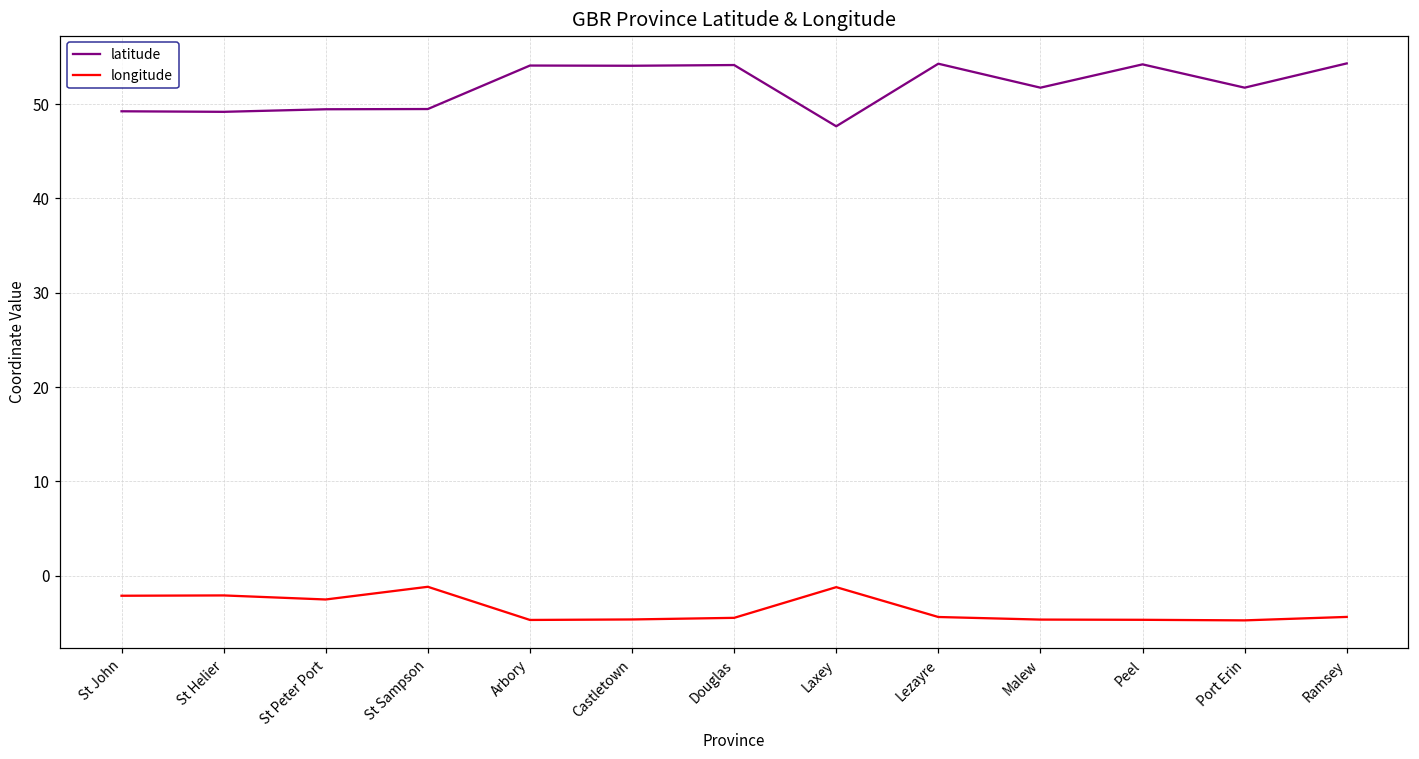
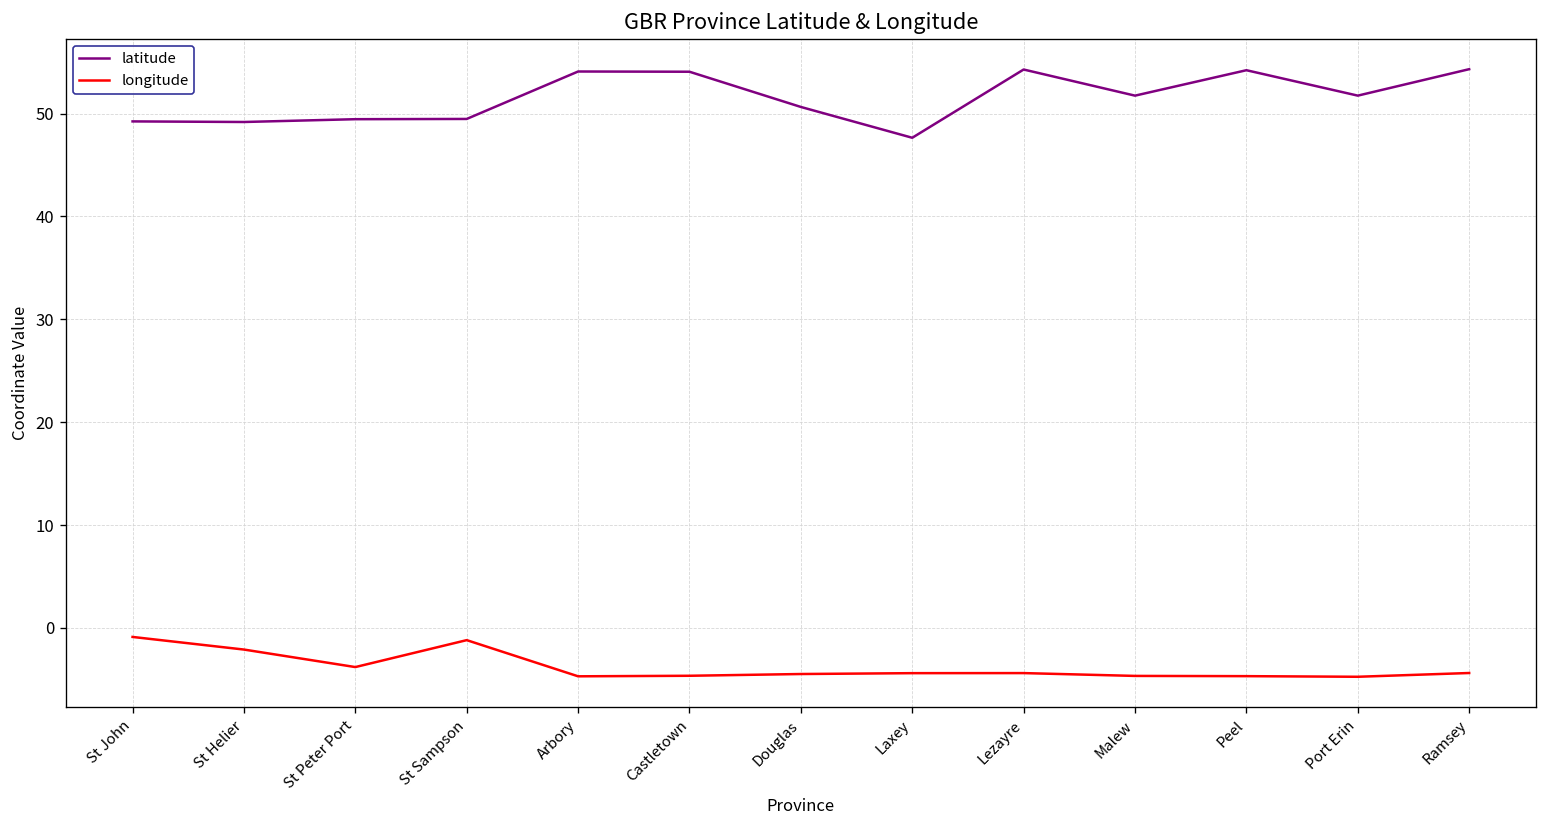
  {
    "latitude": {
      "St John": 49,
      "St Helier": 49,
      "St Peter Port": 49,
      "St Sampson": 49,
      "Arbory": 54,
      "Castletown": 54,
-     "Douglas": 54,
+     "Douglas": 51,
      "Laxey": 48,
      "Lezayre": 54,
      "Malew": 52,
      "Peel": 54,
      "Port Erin": 52,
      "Ramsey": 54
    },
    "longitude": {
-     "St John": -2,
+     "St John": -1,
      "St Helier": -2,
-     "St Peter Port": -3,
+     "St Peter Port": -4,
      "St Sampson": -1,
      "Arbory": -5,
      "Castletown": -5,
      "Douglas": -4,
-     "Laxey": -1,
+     "Laxey": -4,
      "Lezayre": -4,
      "Malew": -5,
      "Peel": -5,
      "Port Erin": -5,
      "Ramsey": -4
    }
  }
